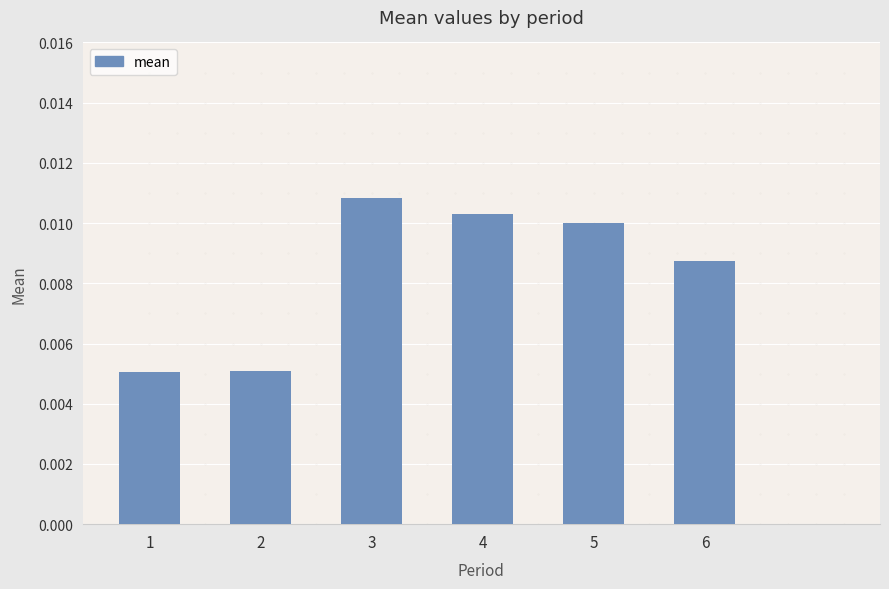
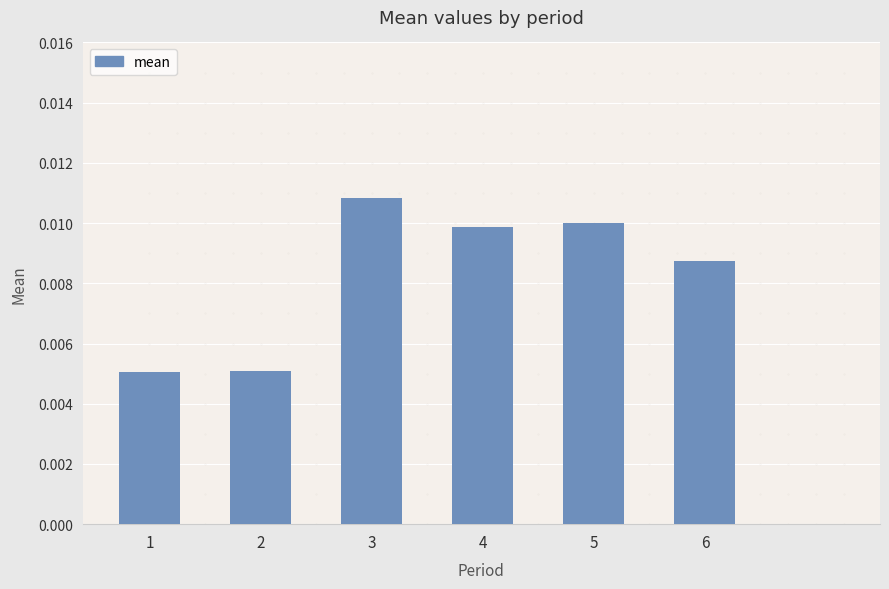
  {
    "mean": {
      "1": 0.0051,
      "2": 0.0051,
      "3": 0.0108,
-     "4": 0.0103,
+     "4": 0.0099,
      "5": 0.0100,
      "6": 0.0087
    }
  }
